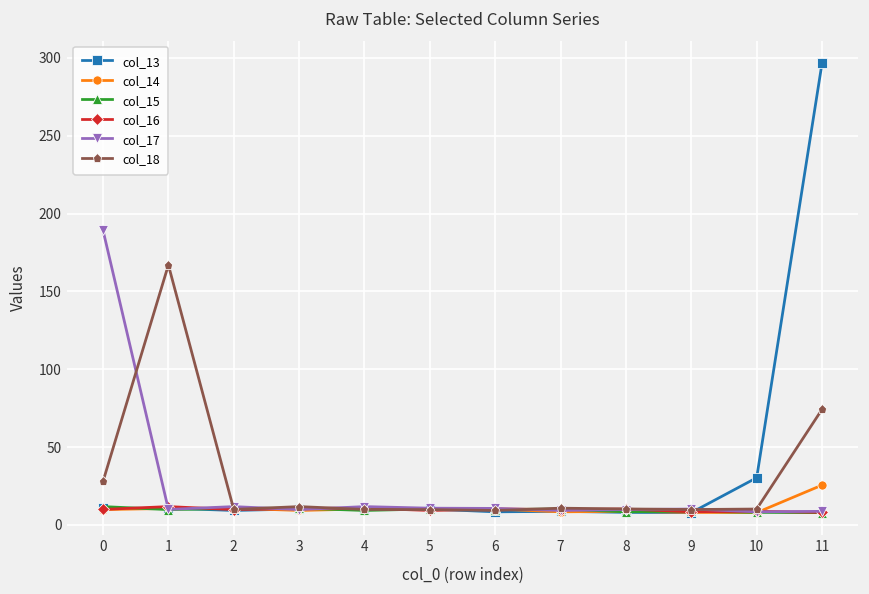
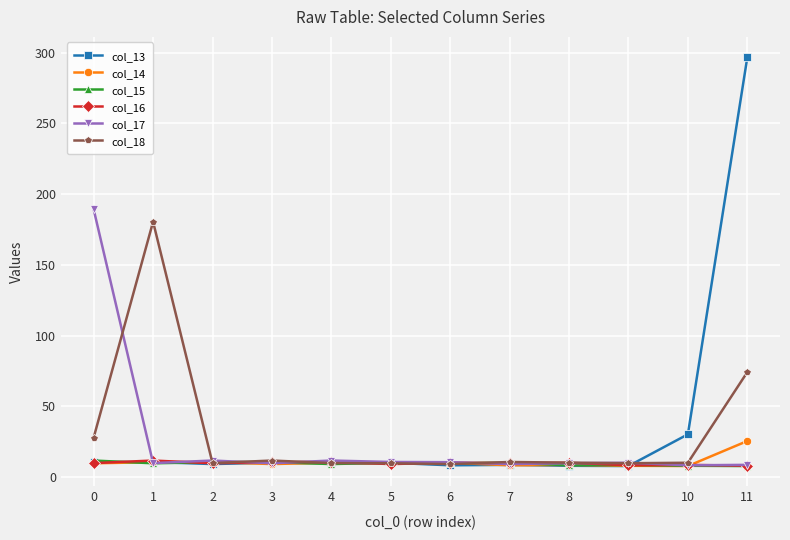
  {
    "col_13": {
      "10": 30,
      "11": 297
    },
    "col_14": {
      "11": 26
    },
    "col_17": {
      "0": 189
    },
    "col_18": {
      "0": 28,
-     "1": 167,
+     "1": 181,
      "11": 74
    }
  }
